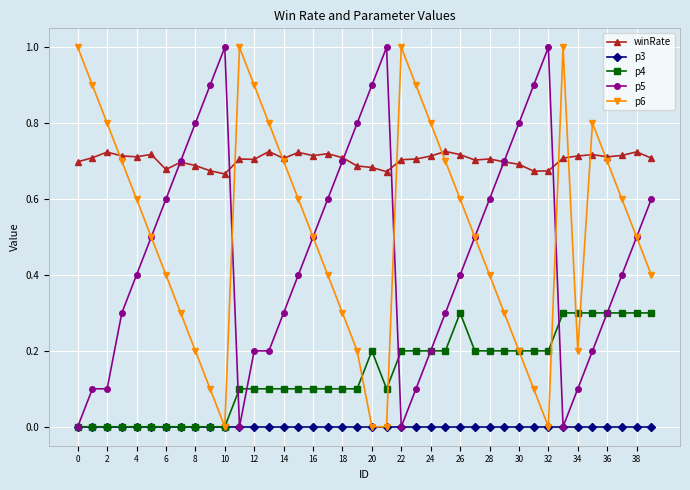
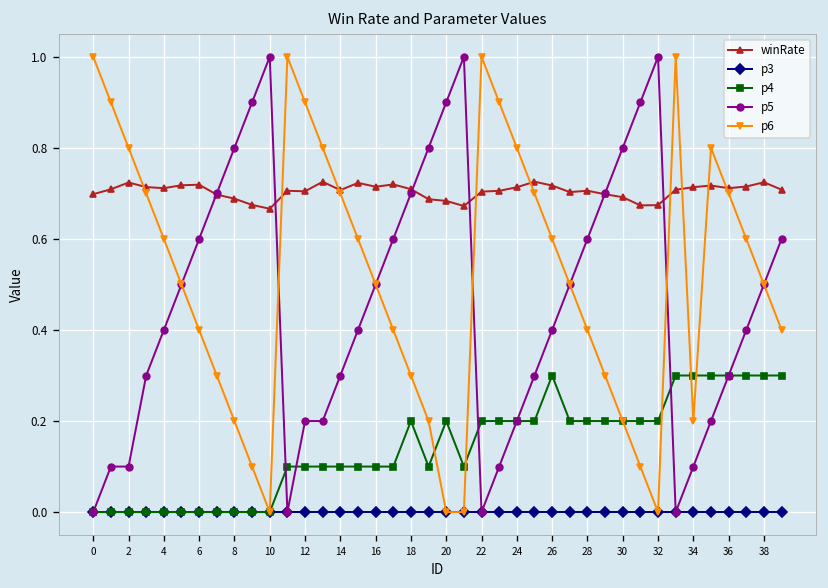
  {
    "winRate": {
      "0": 0.70,
      "2": 0.72,
      "4": 0.71,
-     "6": 0.68,
+     "6": 0.72,
      "8": 0.69,
      "10": 0.67,
      "12": 0.70,
      "14": 0.71,
      "16": 0.71,
      "18": 0.71,
      "20": 0.68,
      "22": 0.70,
      "24": 0.71,
      "26": 0.72,
      "28": 0.71,
      "30": 0.69,
      "32": 0.67,
      "34": 0.71,
      "36": 0.71,
      "38": 0.72
    },
    "p3": {
      "12": 0.00,
      "14": 0.00,
      "16": 0.00,
      "18": 0.00,
      "24": 0.00,
      "26": 0.00,
      "28": 0.00,
      "30": 0.00,
      "34": 0.00,
      "36": 0.00,
      "38": 0.00
    },
    "p4": {
      "12": 0.1,
      "14": 0.1,
      "16": 0.1,
-     "18": 0.1,
+     "18": 0.2,
      "20": 0.2,
      "22": 0.2,
      "26": 0.3,
      "28": 0.2,
      "32": 0.2,
      "34": 0.3,
      "38": 0.3
    },
    "p5": {
      "2": 0.10,
      "4": 0.40,
      "6": 0.60,
      "8": 0.80,
      "10": 1.00,
      "12": 0.20,
      "14": 0.30,
      "18": 0.70,
      "20": 0.90,
      "26": 0.40,
      "28": 0.60,
      "30": 0.80,
      "32": 1.00,
      "34": 0.10
    },
    "p6": {
      "0": 1.00,
      "2": 0.80,
      "4": 0.60,
      "6": 0.40,
      "8": 0.20,
      "12": 0.90,
      "14": 0.70,
      "18": 0.30,
      "22": 1.00,
      "24": 0.80,
      "26": 0.60,
      "28": 0.40,
      "34": 0.20,
      "36": 0.70
    }
  }
